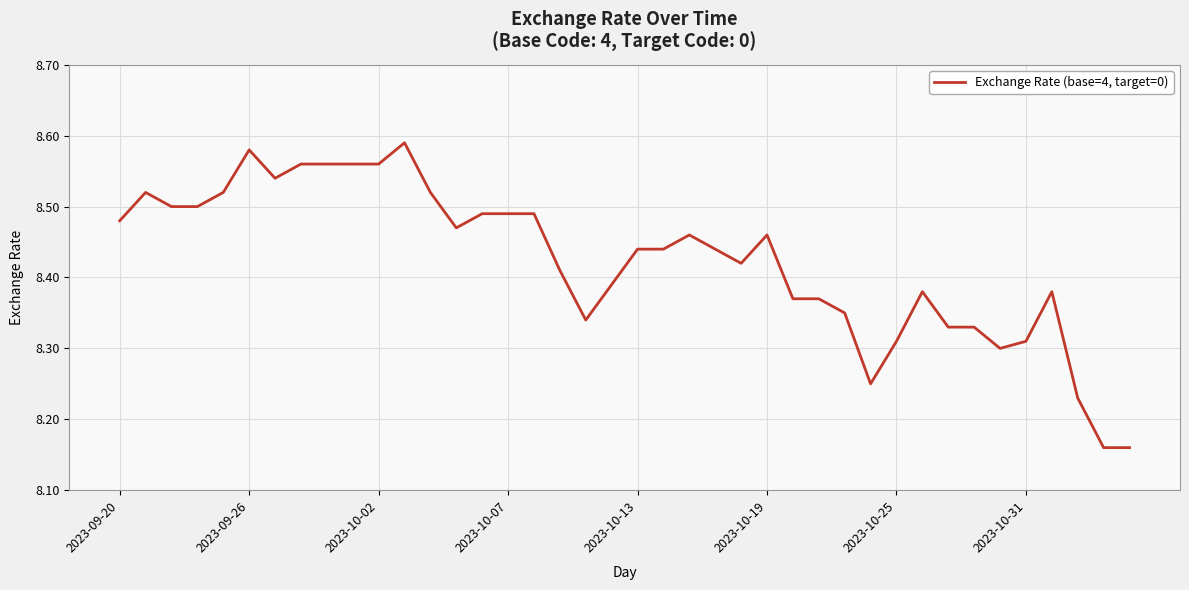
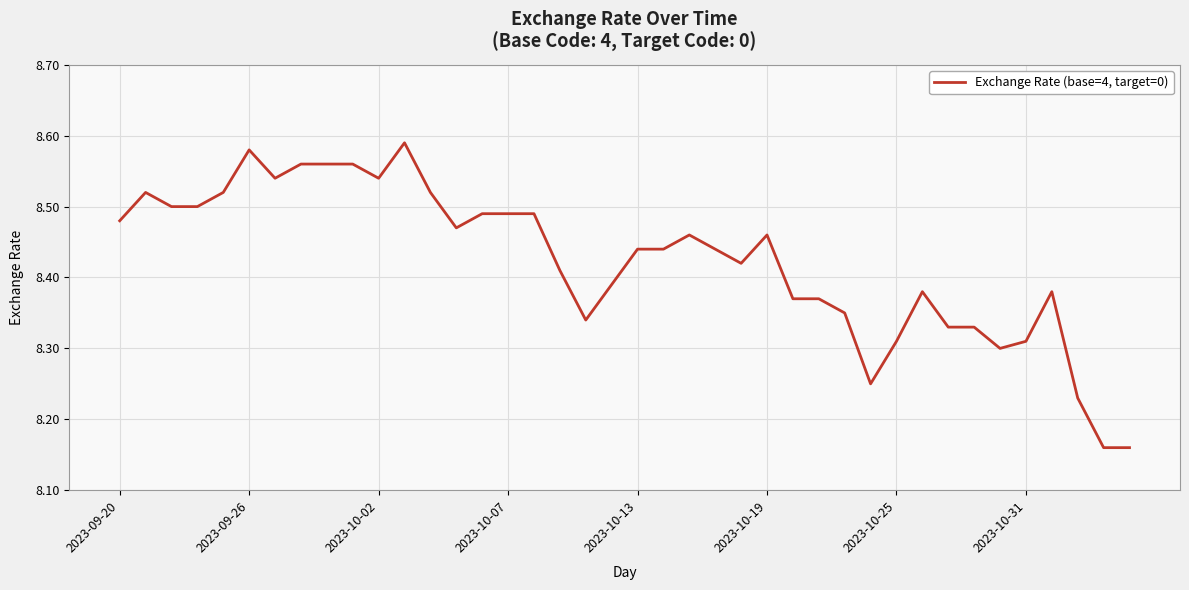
  {
    "2023-09-20": 8.48,
    "2023-09-26": 8.58,
-   "2023-10-02": 8.56,
+   "2023-10-02": 8.54,
    "2023-10-07": 8.49,
    "2023-10-13": 8.44,
    "2023-10-19": 8.46,
    "2023-10-25": 8.31,
    "2023-10-31": 8.31
  }
